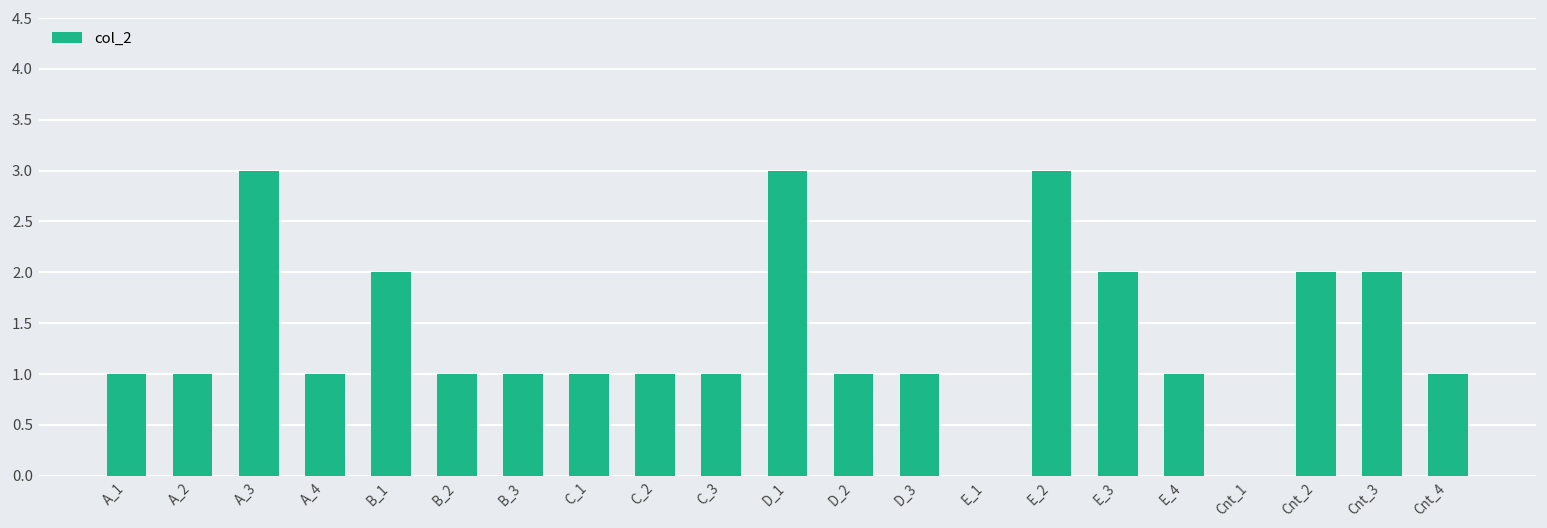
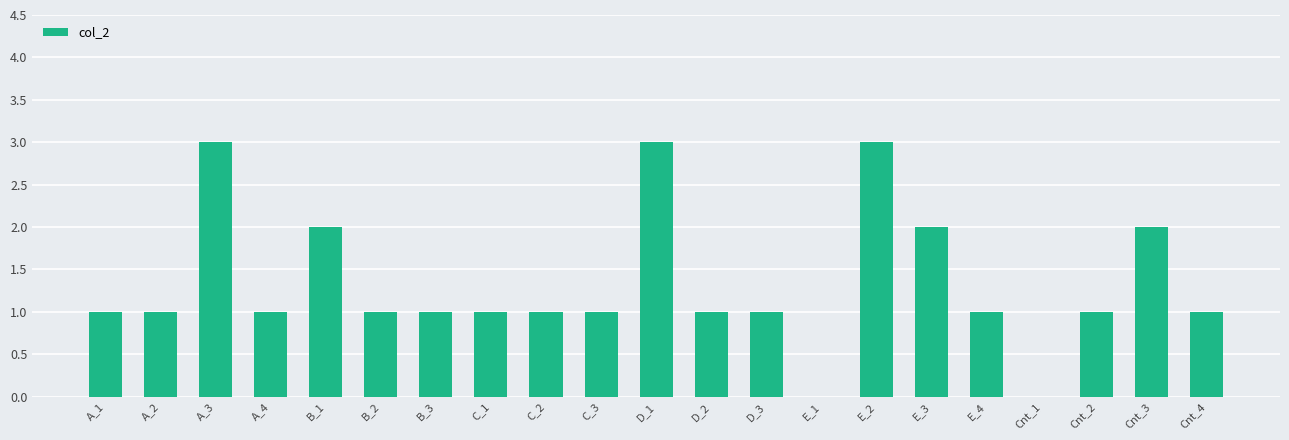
  {
    "A_1": 1,
    "A_2": 1,
    "A_3": 3,
    "A_4": 1,
    "B_1": 2,
    "B_2": 1,
    "B_3": 1,
    "C_1": 1,
    "C_2": 1,
    "C_3": 1,
    "D_1": 3,
    "D_2": 1,
    "D_3": 1,
    "E_1": 0,
    "E_2": 3,
    "E_3": 2,
    "E_4": 1,
    "Cnt_1": 0,
-   "Cnt_2": 2,
+   "Cnt_2": 1,
    "Cnt_3": 2,
    "Cnt_4": 1
  }
